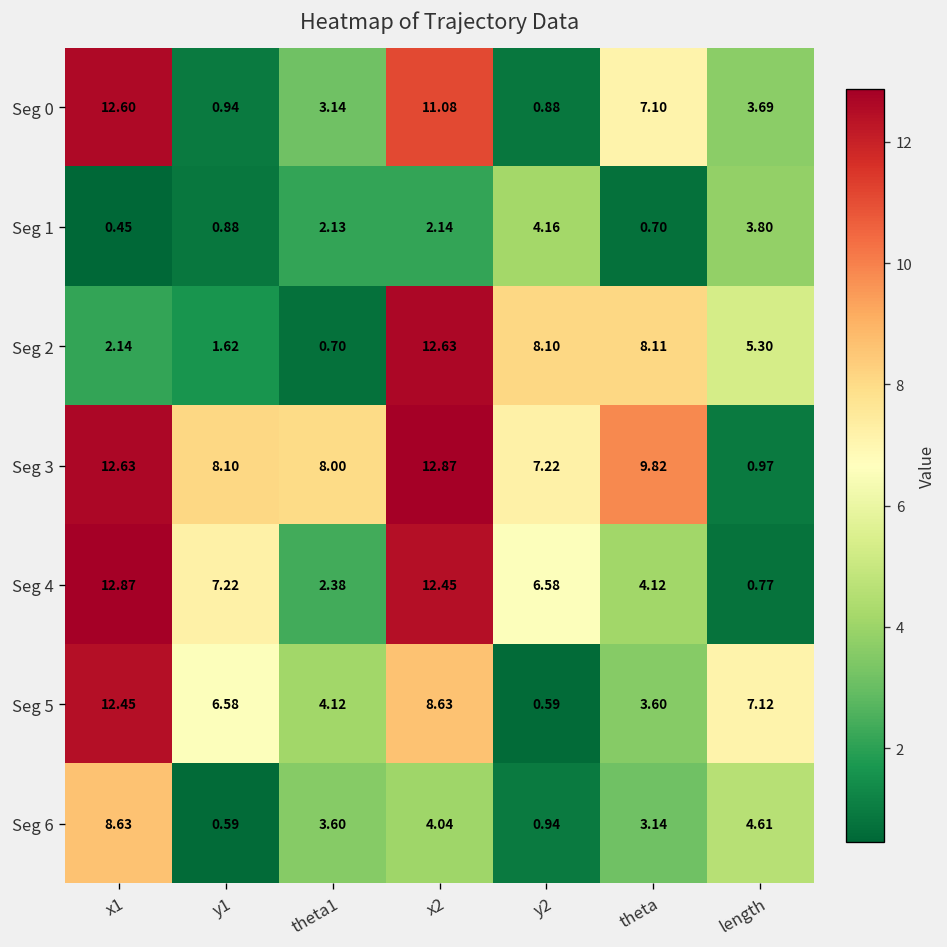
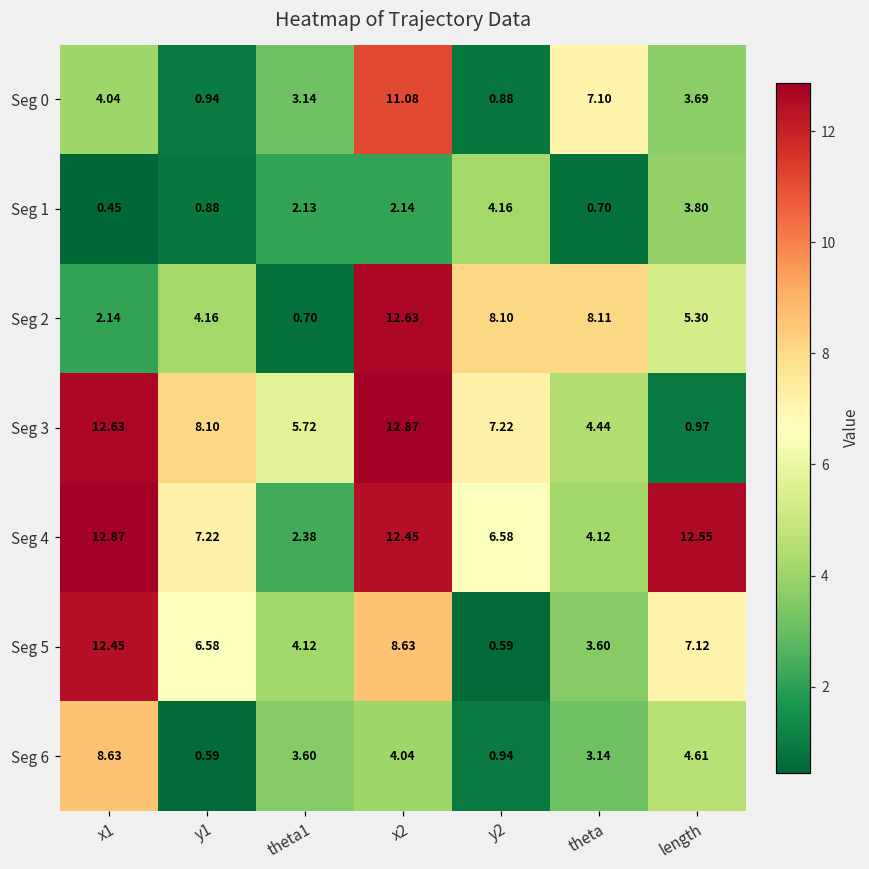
  {
    "Seg 0": {
-     "x1": 12.60,
+     "x1": 4.04,
      "y1": 0.94,
      "theta1": 3.14,
      "x2": 11.08,
      "y2": 0.88,
      "theta": 7.10,
      "length": 3.69
    },
    "Seg 1": {
      "x1": 0.45,
      "y1": 0.88,
      "theta1": 2.13,
      "x2": 2.14,
      "y2": 4.16,
      "theta": 0.70,
      "length": 3.80
    },
    "Seg 2": {
      "x1": 2.14,
-     "y1": 1.62,
+     "y1": 4.16,
      "theta1": 0.70,
      "x2": 12.63,
      "y2": 8.10,
      "theta": 8.11,
      "length": 5.30
    },
    "Seg 3": {
      "x1": 12.63,
      "y1": 8.10,
-     "theta1": 8.00,
+     "theta1": 5.72,
      "x2": 12.87,
      "y2": 7.22,
-     "theta": 9.82,
+     "theta": 4.44,
      "length": 0.97
    },
    "Seg 4": {
      "x1": 12.87,
      "y1": 7.22,
      "theta1": 2.38,
      "x2": 12.45,
      "y2": 6.58,
      "theta": 4.12,
-     "length": 0.77
+     "length": 12.55
    },
    "Seg 5": {
      "x1": 12.45,
      "y1": 6.58,
      "theta1": 4.12,
      "x2": 8.63,
      "y2": 0.59,
      "theta": 3.60,
      "length": 7.12
    },
    "Seg 6": {
      "x1": 8.63,
      "y1": 0.59,
      "theta1": 3.60,
      "x2": 4.04,
      "y2": 0.94,
      "theta": 3.14,
      "length": 4.61
    }
  }
